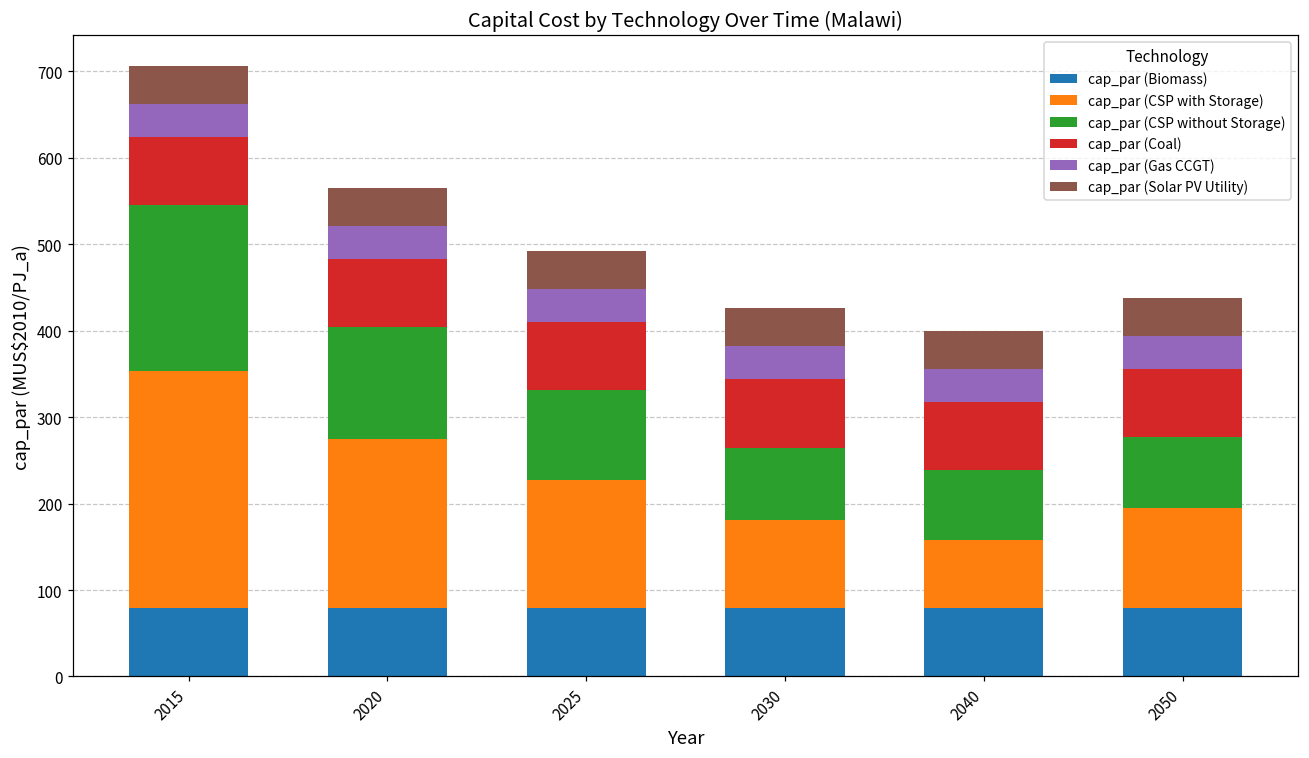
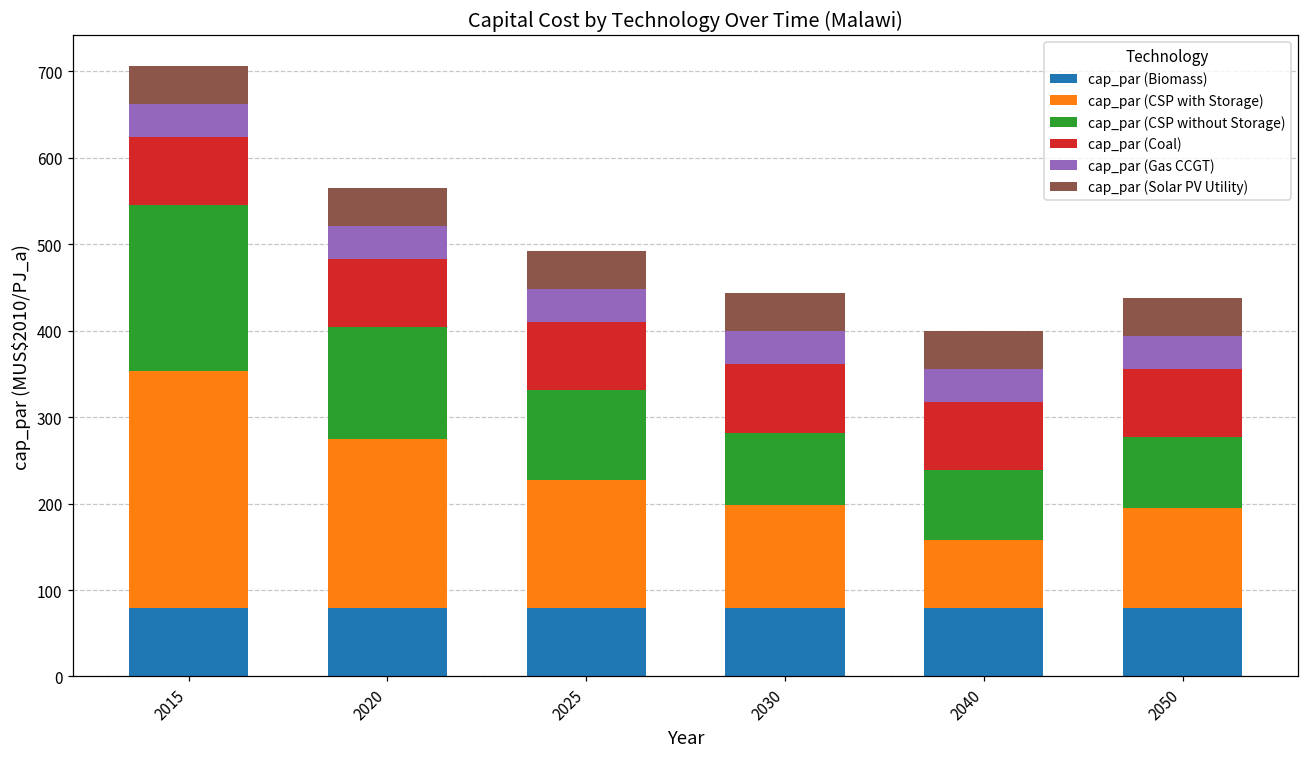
  {
    "cap_par (Biomass)": {
      "2015": 80,
      "2020": 80,
      "2025": 80,
      "2030": 80,
      "2040": 80,
      "2050": 80
    },
    "cap_par (CSP with Storage)": {
      "2015": 270,
      "2020": 200,
      "2025": 150,
-     "2030": 100,
+     "2030": 120,
      "2040": 80,
      "2050": 120
    },
    "cap_par (CSP without Storage)": {
      "2015": 190,
      "2020": 130,
      "2025": 100,
      "2030": 80,
      "2040": 80,
      "2050": 80
    },
    "cap_par (Coal)": {
      "2015": 80,
      "2020": 80,
      "2025": 80,
      "2030": 80,
      "2040": 80,
      "2050": 80
    },
    "cap_par (Gas CCGT)": {
      "2015": 40,
      "2020": 40,
      "2025": 40,
      "2030": 40,
      "2040": 40,
      "2050": 40
    },
    "cap_par (Solar PV Utility)": {
      "2015": 40,
      "2020": 40,
      "2025": 40,
      "2030": 40,
      "2040": 40,
      "2050": 40
    }
  }
